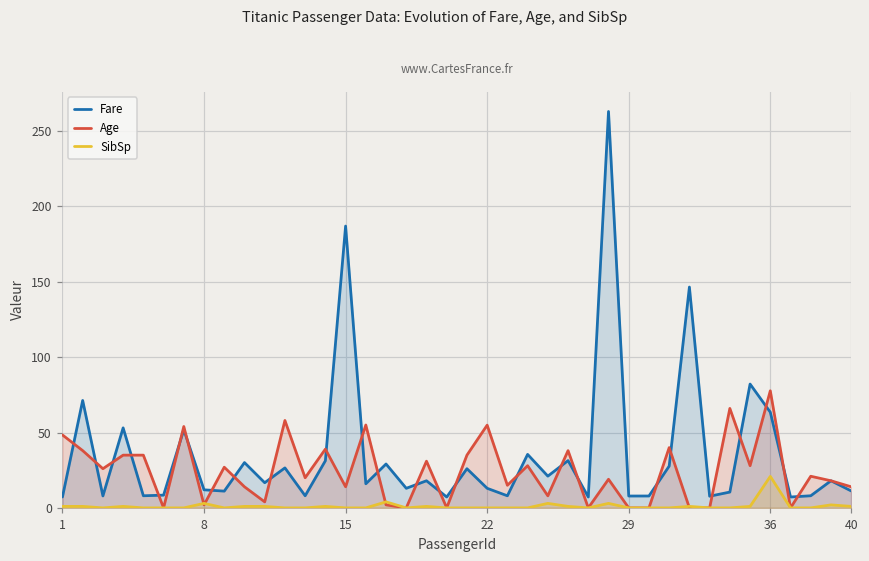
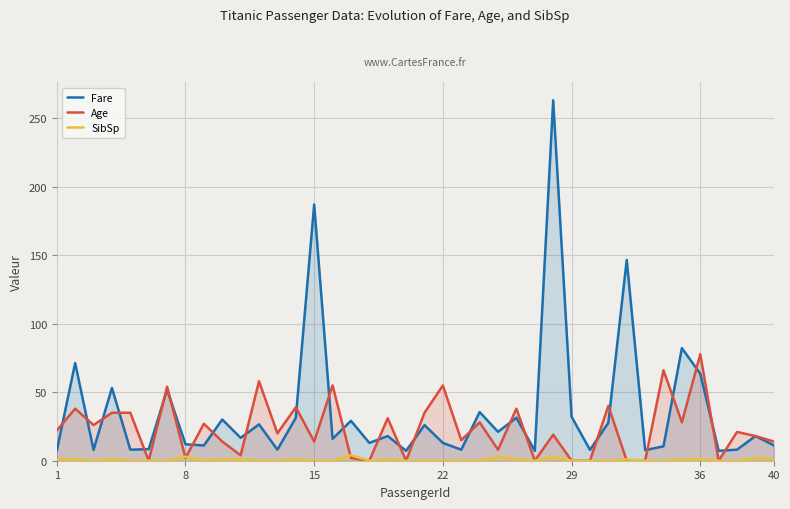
  {
    "Fare": {
      "1": 7,
      "8": 12,
      "15": 187,
      "22": 13,
-     "29": 8,
+     "29": 32,
      "36": 64,
      "40": 11
    },
    "Age": {
-     "1": 48,
+     "1": 22,
      "15": 14,
      "22": 55,
      "36": 78,
      "40": 14
    },
    "SibSp": {
      "1": 1,
      "15": 0,
      "22": 0,
-     "36": 21,
+     "36": 1,
      "40": 1
    }
  }
